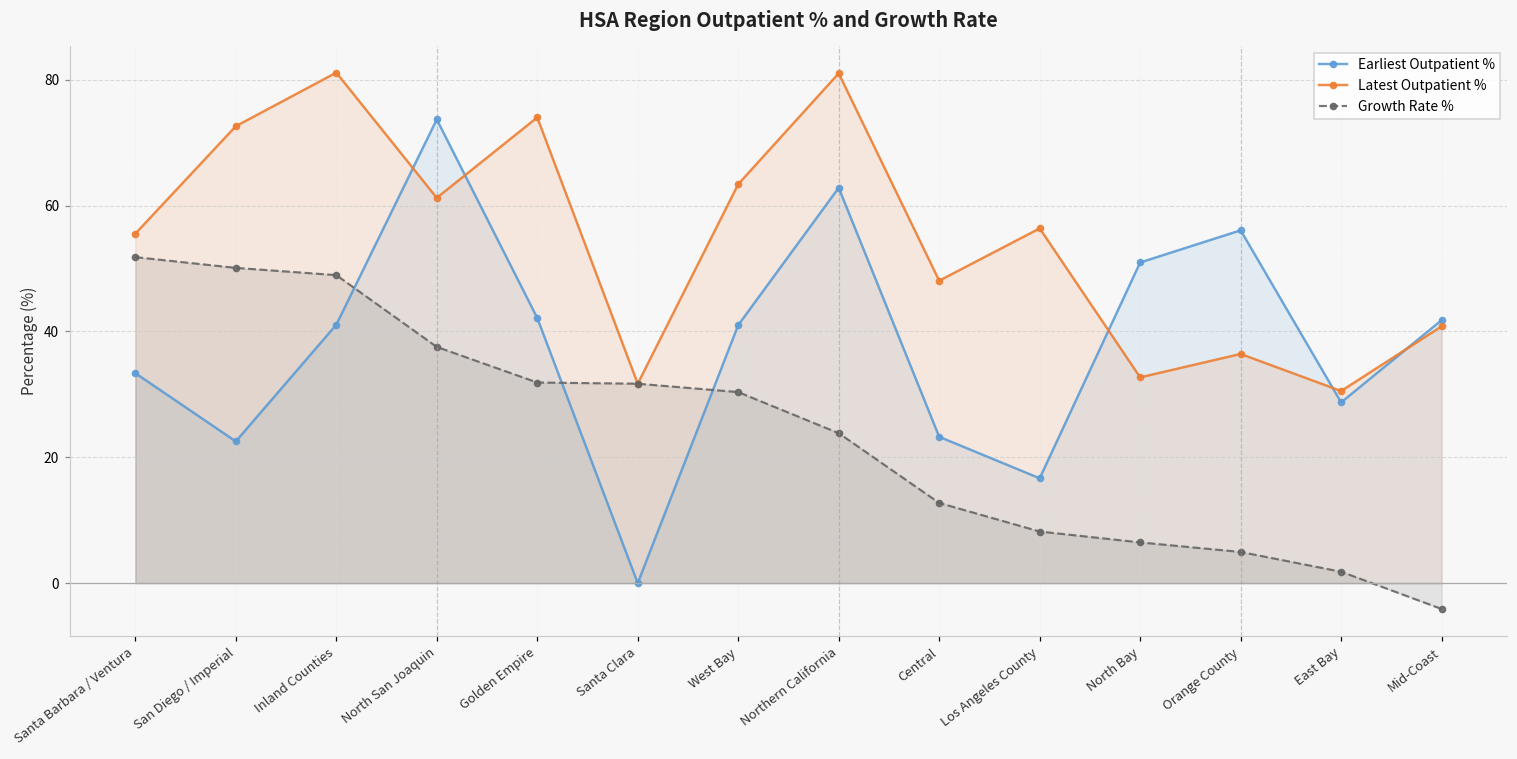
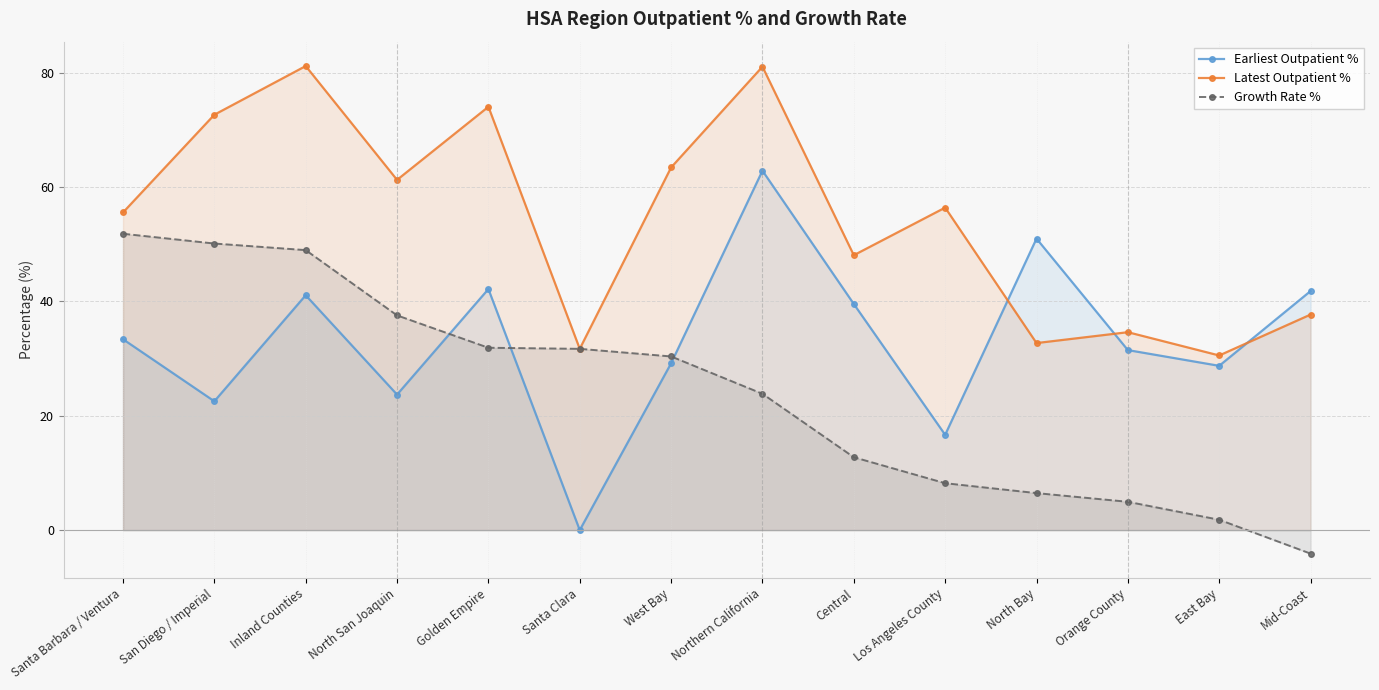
  {
    "Earliest Outpatient %": {
      "Santa Barbara / Ventura": 33,
      "San Diego / Imperial": 23,
      "Inland Counties": 41,
-     "North San Joaquin": 74,
+     "North San Joaquin": 24,
      "Golden Empire": 42,
      "Santa Clara": 0,
-     "West Bay": 41,
+     "West Bay": 29,
      "Northern California": 63,
-     "Central": 23,
+     "Central": 40,
      "Los Angeles County": 17,
      "North Bay": 51,
-     "Orange County": 56,
+     "Orange County": 31,
      "East Bay": 29,
      "Mid-Coast": 42
    },
    "Latest Outpatient %": {
      "Santa Barbara / Ventura": 56,
      "San Diego / Imperial": 73,
      "Inland Counties": 81,
      "North San Joaquin": 61,
      "Golden Empire": 74,
      "West Bay": 63,
      "Northern California": 81,
      "Central": 48,
      "Los Angeles County": 56,
      "North Bay": 33,
-     "Orange County": 36,
+     "Orange County": 35,
      "East Bay": 31,
-     "Mid-Coast": 41
+     "Mid-Coast": 38
    }
  }
